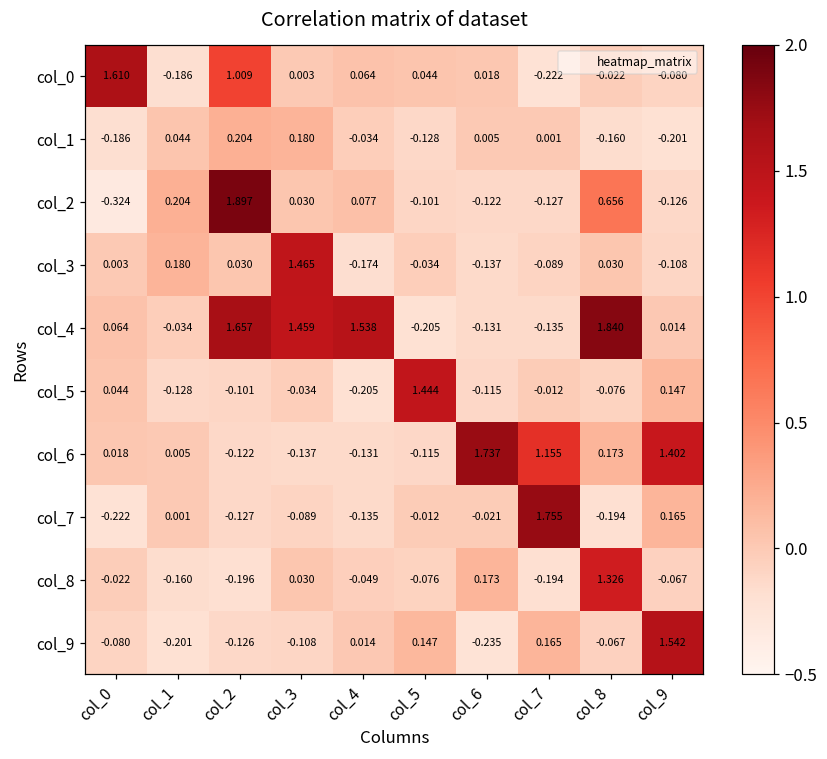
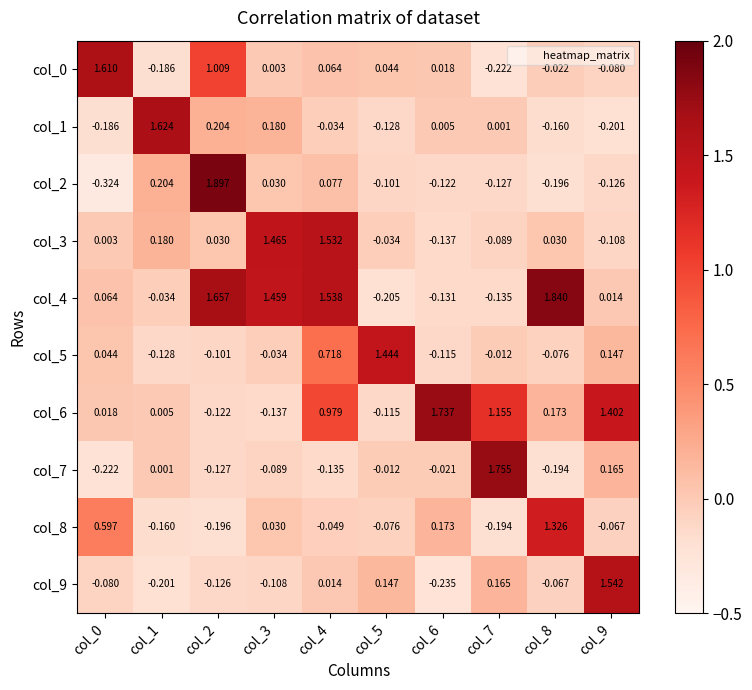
  {
    "col_0": {
      "col_0": 1.610,
      "col_1": -0.186,
      "col_2": 1.009,
      "col_3": 0.003,
      "col_4": 0.064,
      "col_5": 0.044,
      "col_6": 0.018
    },
    "col_1": {
      "col_0": -0.186,
-     "col_1": 0.044,
+     "col_1": 1.624,
      "col_2": 0.204,
      "col_3": 0.180,
      "col_4": -0.034,
      "col_5": -0.128,
      "col_6": 0.005,
      "col_7": 0.001,
      "col_8": -0.160,
      "col_9": -0.201
    },
    "col_2": {
      "col_0": -0.324,
      "col_1": 0.204,
      "col_2": 1.897,
      "col_3": 0.030,
      "col_4": 0.077,
      "col_5": -0.101,
      "col_6": -0.122,
      "col_7": -0.127,
-     "col_8": 0.656,
+     "col_8": -0.196,
      "col_9": -0.126
    },
    "col_3": {
      "col_0": 0.003,
      "col_1": 0.180,
      "col_2": 0.030,
      "col_3": 1.465,
-     "col_4": -0.174,
+     "col_4": 1.532,
      "col_5": -0.034,
      "col_6": -0.137,
      "col_7": -0.089,
      "col_8": 0.030,
      "col_9": -0.108
    },
    "col_4": {
      "col_0": 0.064,
      "col_1": -0.034,
      "col_2": 1.657,
      "col_3": 1.459,
      "col_4": 1.538,
      "col_5": -0.205,
      "col_6": -0.131,
      "col_7": -0.135,
      "col_8": 1.840,
      "col_9": 0.014
    },
    "col_5": {
      "col_0": 0.044,
      "col_1": -0.128,
      "col_2": -0.101,
      "col_3": -0.034,
-     "col_4": -0.205,
+     "col_4": 0.718,
      "col_5": 1.444,
      "col_6": -0.115,
      "col_7": -0.012,
      "col_8": -0.076,
      "col_9": 0.147
    },
    "col_6": {
      "col_0": 0.018,
      "col_1": 0.005,
      "col_2": -0.122,
      "col_3": -0.137,
-     "col_4": -0.131,
+     "col_4": 0.979,
      "col_5": -0.115,
      "col_6": 1.737,
      "col_7": 1.155,
      "col_8": 0.173,
      "col_9": 1.402
    },
    "col_7": {
      "col_0": -0.222,
      "col_1": 0.001,
      "col_2": -0.127,
      "col_3": -0.089,
      "col_4": -0.135,
      "col_5": -0.012,
      "col_6": -0.021,
      "col_7": 1.755,
      "col_8": -0.194,
      "col_9": 0.165
    },
    "col_8": {
-     "col_0": -0.022,
+     "col_0": 0.597,
      "col_1": -0.160,
      "col_2": -0.196,
      "col_3": 0.030,
      "col_4": -0.049,
      "col_5": -0.076,
      "col_6": 0.173,
      "col_7": -0.194,
      "col_8": 1.326,
      "col_9": -0.067
    },
    "col_9": {
      "col_0": -0.080,
      "col_1": -0.201,
      "col_2": -0.126,
      "col_3": -0.108,
      "col_4": 0.014,
      "col_5": 0.147,
      "col_6": -0.235,
      "col_7": 0.165,
      "col_8": -0.067,
      "col_9": 1.542
    }
  }
